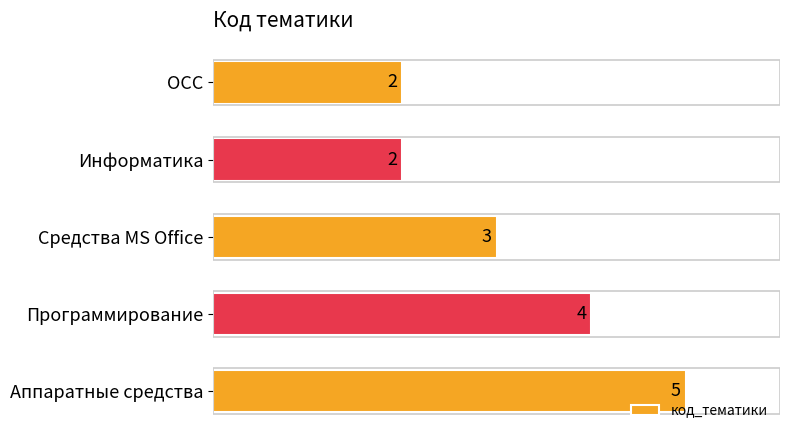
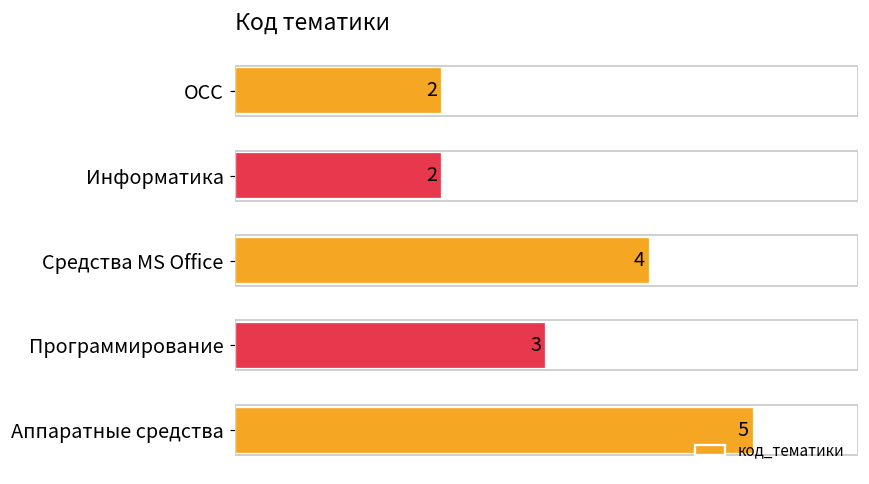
  {
    "ОСС": 2,
    "Информатика": 2,
-   "Средства MS Office": 3,
-   "Программирование": 4,
+   "Средства MS Office": 4,
+   "Программирование": 3,
    "Аппаратные средства": 5
  }
